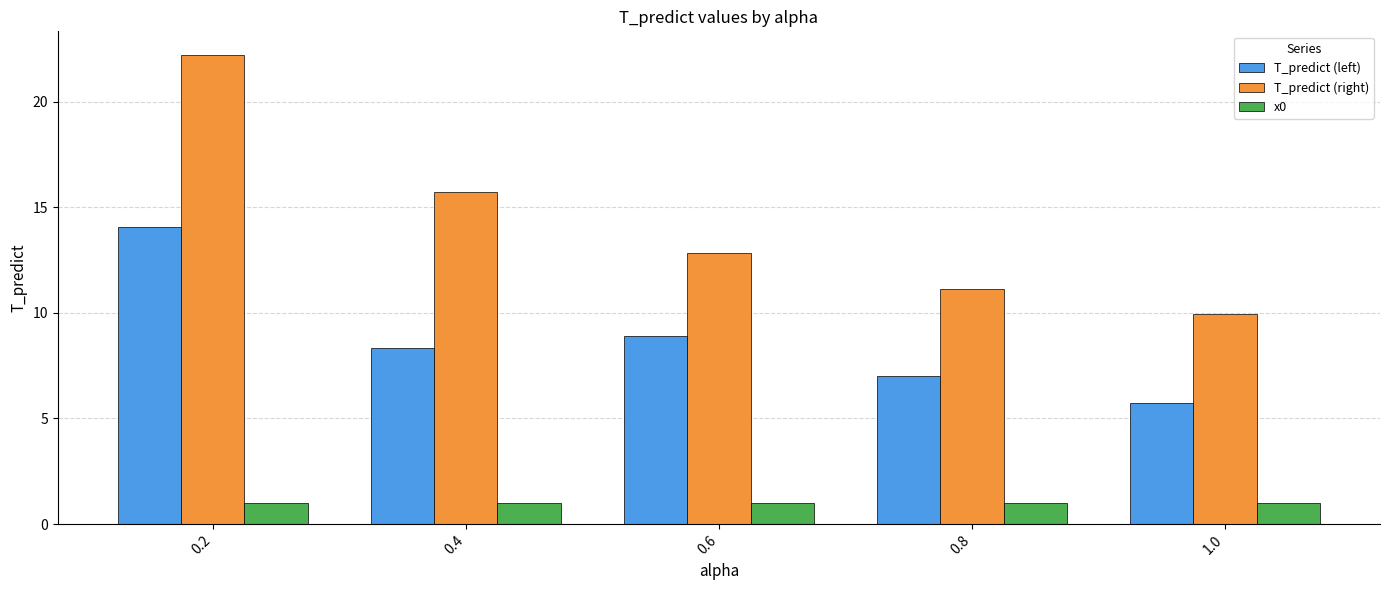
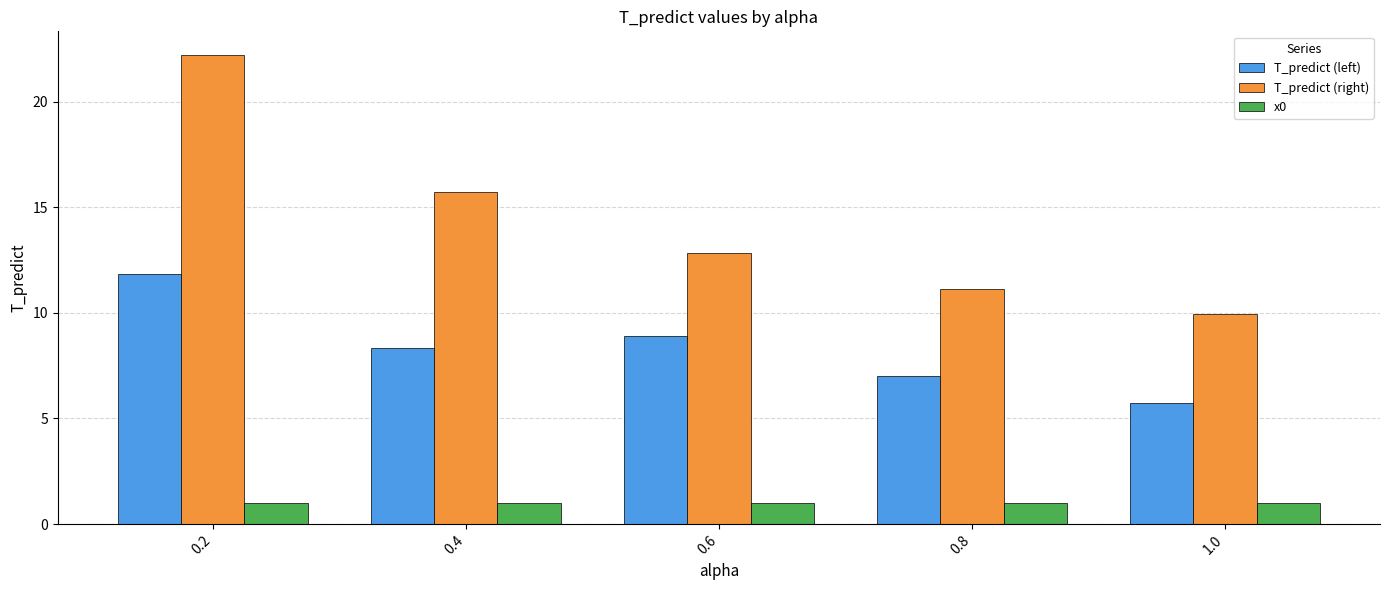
  {
    "T_predict (left)": {
-     "0.2": 14.0,
+     "0.2": 11.8,
      "0.4": 8.3,
      "0.6": 8.9,
      "0.8": 7.0,
      "1.0": 5.7
    },
    "T_predict (right)": {
      "0.2": 22.2,
      "0.4": 15.7,
      "0.6": 12.8,
      "0.8": 11.1,
      "1.0": 9.9
    },
    "x0": {
      "0.2": 1.0,
      "0.4": 1.0,
      "0.6": 1.0,
      "0.8": 1.0,
      "1.0": 1.0
    }
  }
